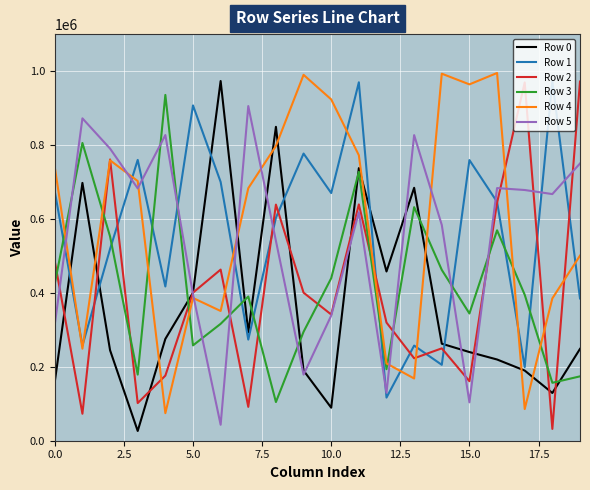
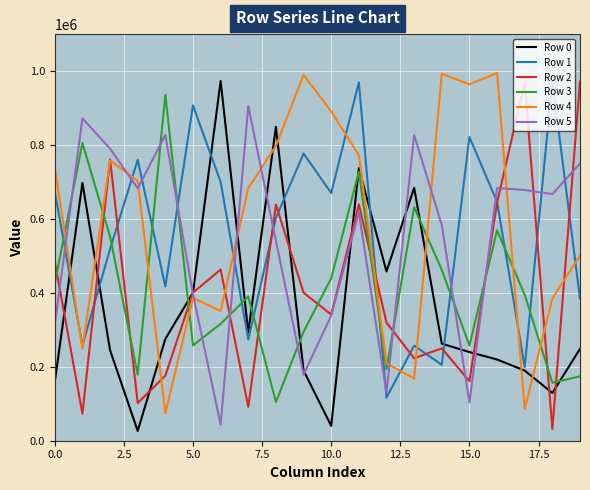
  {
    "Row 0": {
      "0.0": 160000,
-     "10.0": 90000,
+     "10.0": 40000,
      "15.0": 240000
    },
    "Row 1": {
      "0.0": 670000,
      "5.0": 910000,
      "10.0": 670000,
-     "15.0": 760000
+     "15.0": 820000
    },
    "Row 2": {
      "0.0": 490000,
      "15.0": 160000
    },
    "Row 3": {
      "0.0": 420000,
      "5.0": 260000,
      "10.0": 440000,
-     "15.0": 340000
+     "15.0": 260000
    },
    "Row 4": {
      "0.0": 740000,
      "5.0": 390000,
-     "10.0": 920000,
+     "10.0": 890000,
      "15.0": 960000
    },
    "Row 5": {
      "0.0": 310000,
      "15.0": 100000
    }
  }
